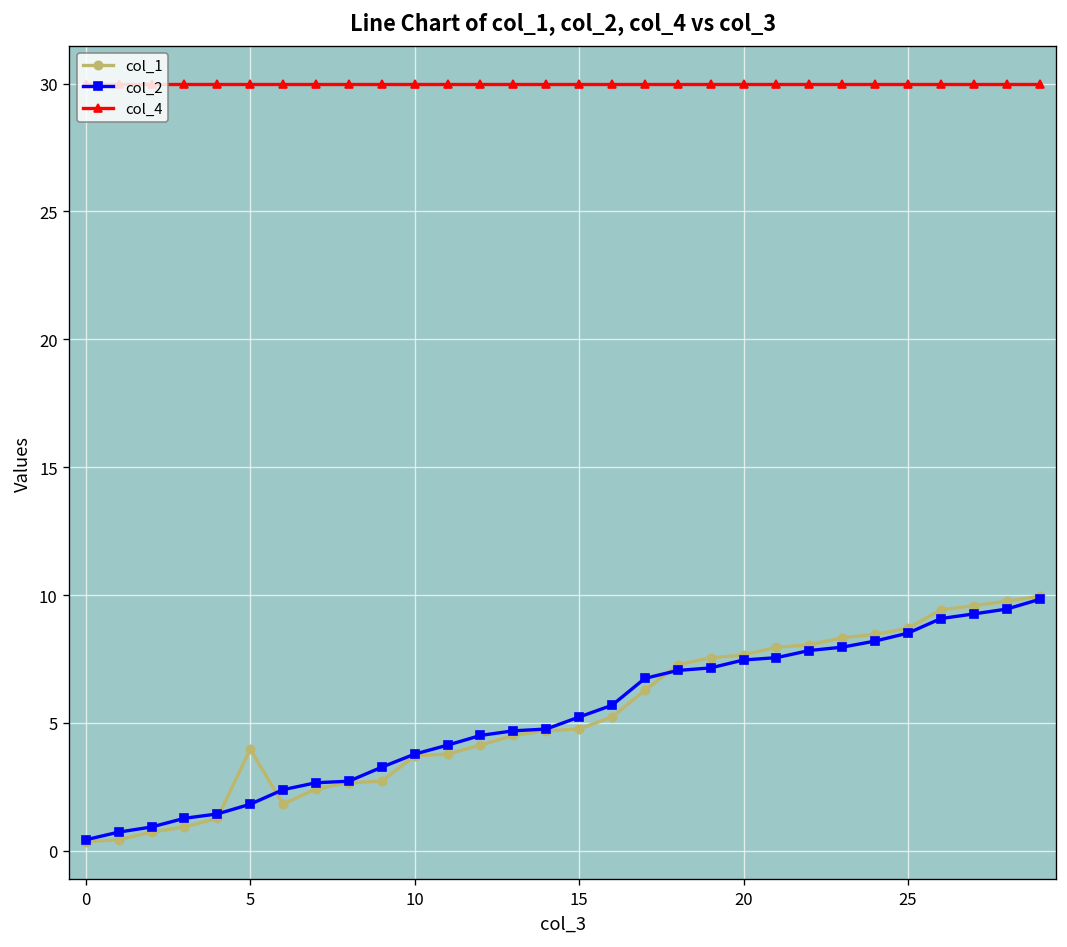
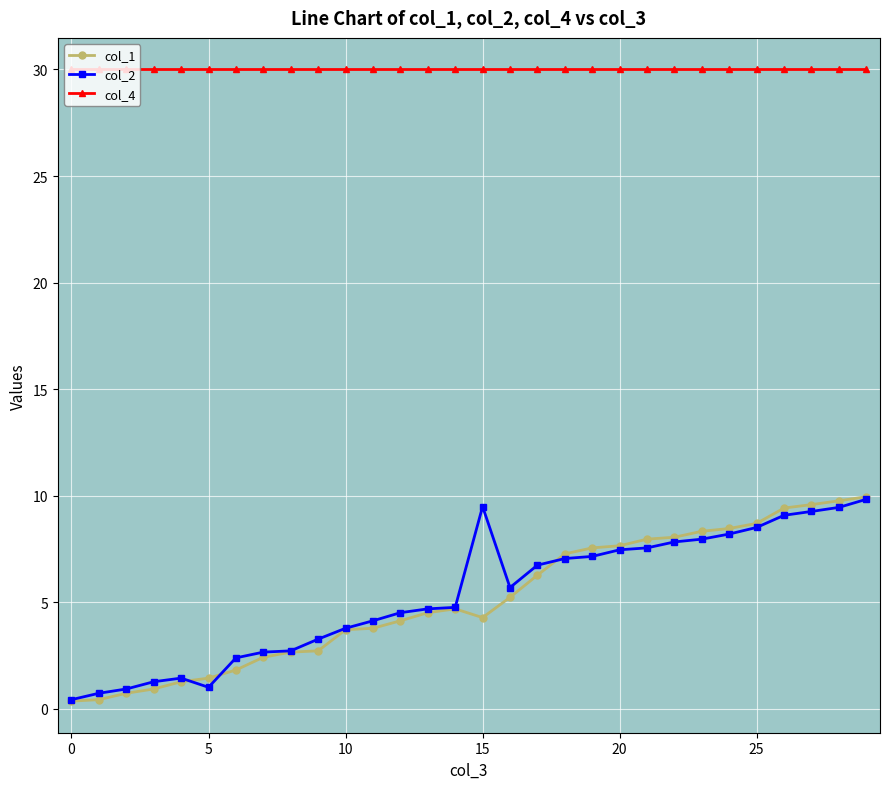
  {
    "col_1": {
-     "5": 4.0,
-     "15": 4.8,
+     "5": 1.4,
+     "15": 4.3,
      "20": 7.7,
      "25": 8.7
    },
    "col_2": {
-     "5": 1.8,
-     "15": 5.2,
+     "5": 1.0,
+     "15": 9.5,
      "20": 7.5,
      "25": 8.5
    },
    "col_4": {
      "5": 30.0,
      "10": 30.0,
      "15": 30.0,
      "20": 30.0,
      "25": 30.0
    }
  }
